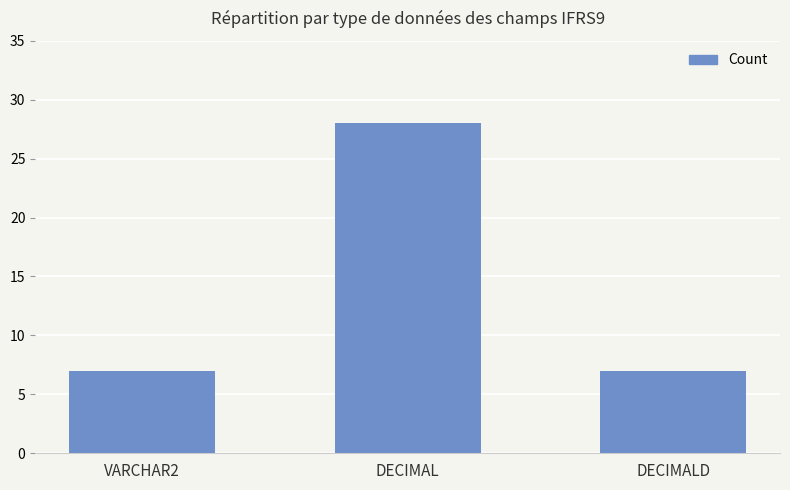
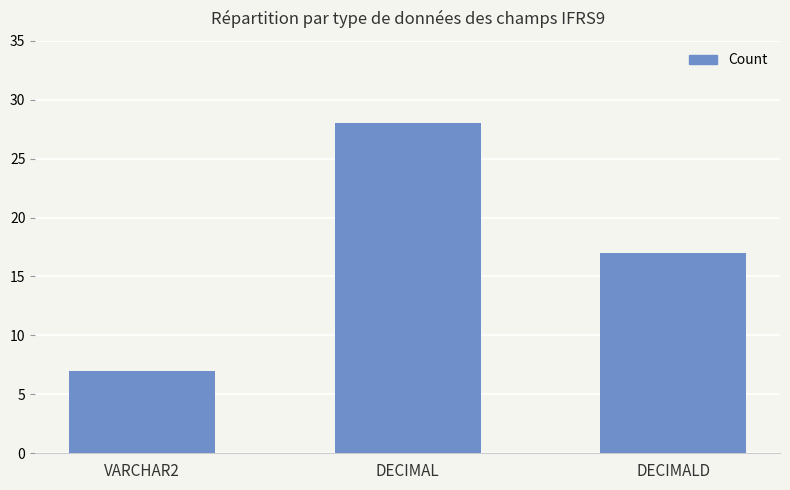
  {
    "VARCHAR2": 7,
    "DECIMAL": 28,
-   "DECIMALD": 7
+   "DECIMALD": 17
  }
